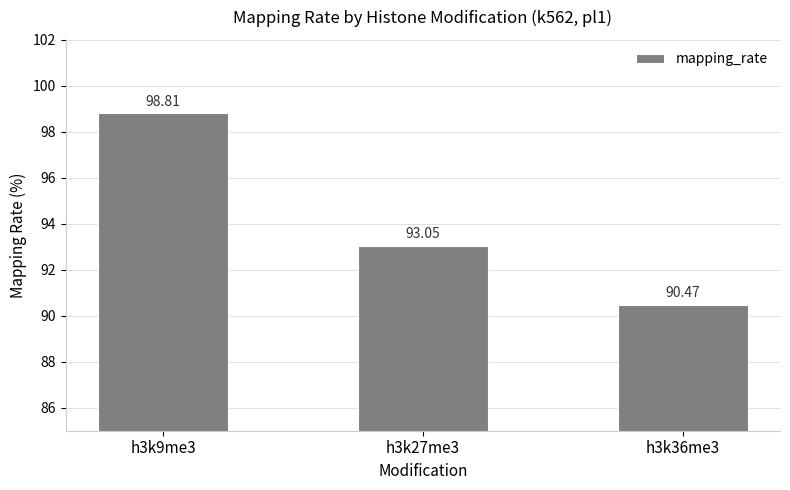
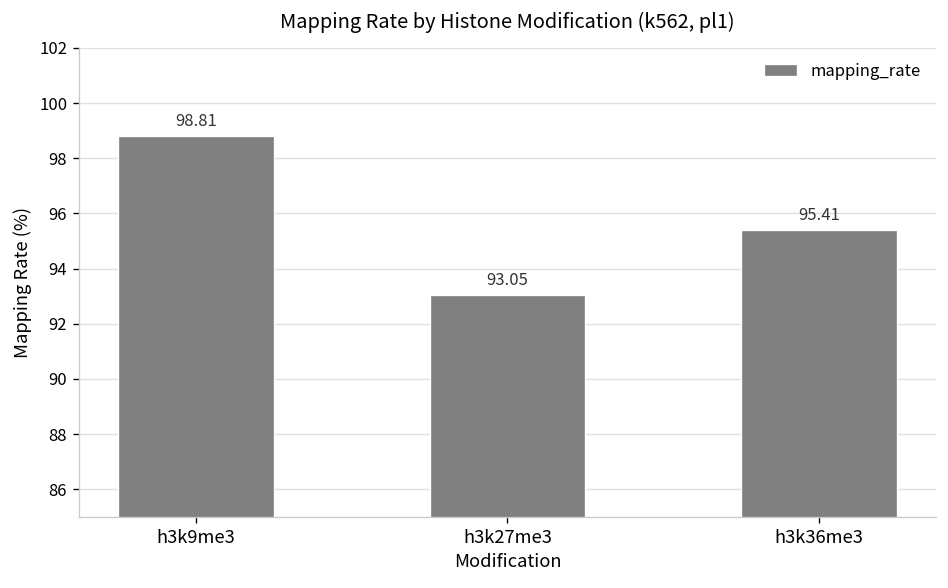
  {
    "h3k9me3": 98.81,
    "h3k27me3": 93.05,
-   "h3k36me3": 90.47
+   "h3k36me3": 95.41
  }
